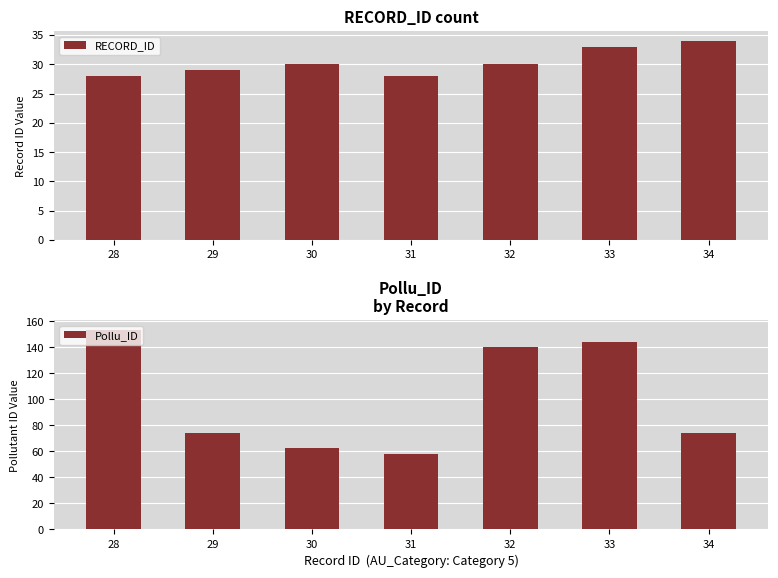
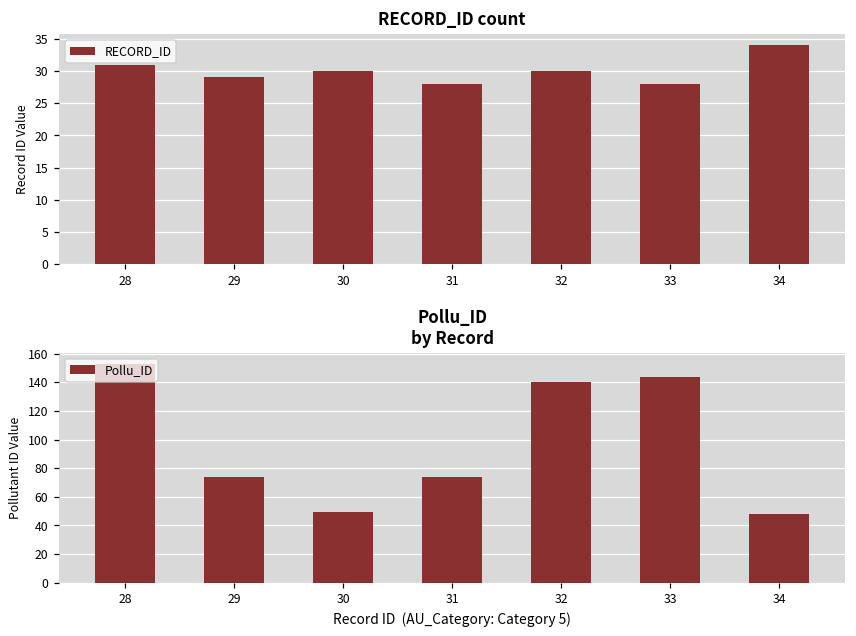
  {
    "RECORD_ID count": {
-     "28": 28,
+     "28": 31,
      "29": 29,
      "30": 30,
      "31": 28,
      "32": 30,
-     "33": 33,
+     "33": 28,
      "34": 34
    },
    "Pollu_ID by Record": {
      "29": 74,
-     "30": 63,
-     "31": 58,
+     "30": 49,
+     "31": 74,
      "32": 140,
      "33": 144,
-     "34": 74
+     "34": 48
    }
  }
